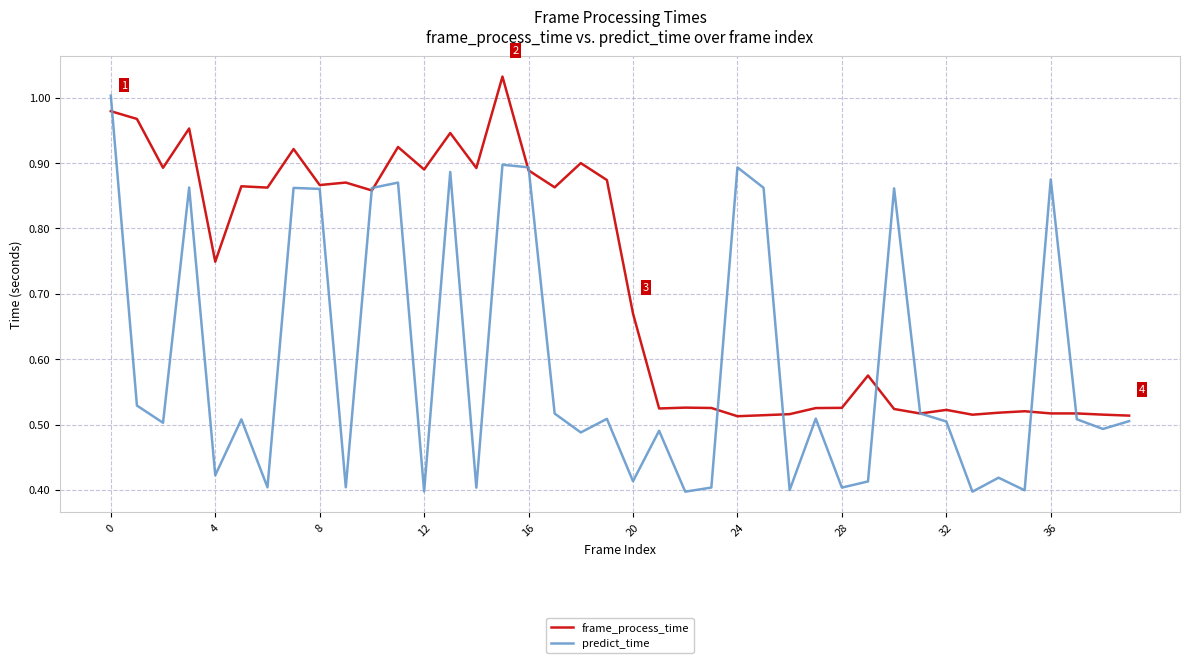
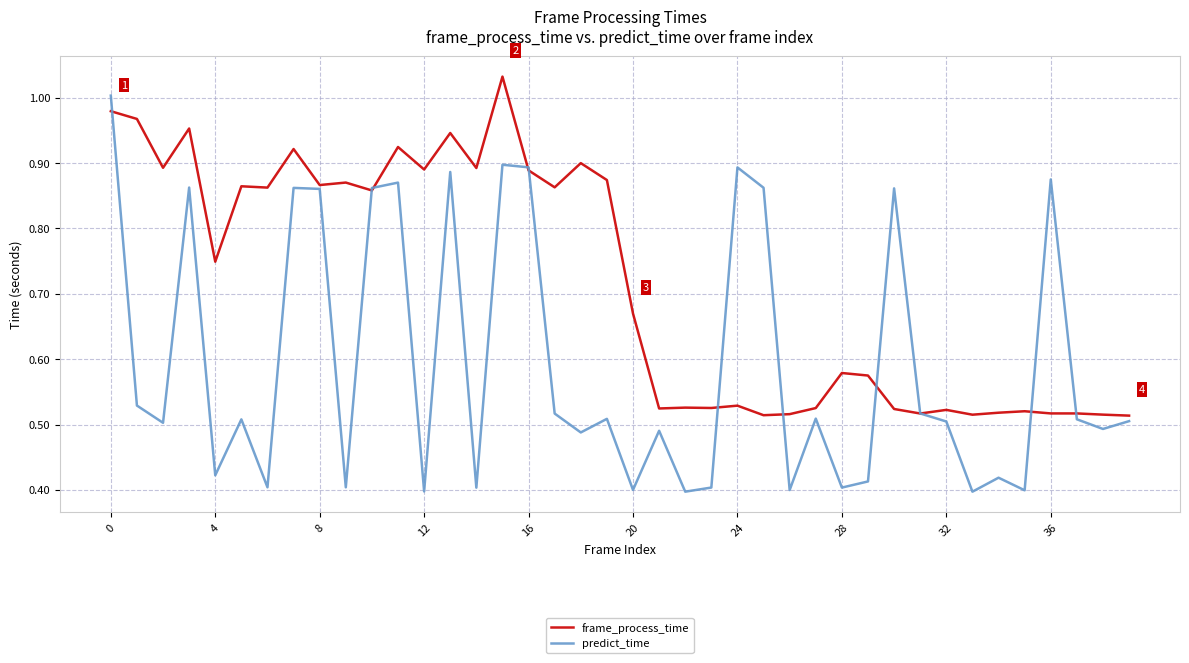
  {
    "frame_process_time": {
      "4": 0.75,
      "8": 0.87,
      "12": 0.89,
      "16": 0.89,
-     "24": 0.51,
-     "28": 0.53,
+     "24": 0.53,
+     "28": 0.58,
      "32": 0.52,
      "36": 0.52
    },
    "predict_time": {
      "4": 0.42,
      "8": 0.86,
      "12": 0.40,
      "16": 0.89,
-     "20": 0.41,
+     "20": 0.40,
      "24": 0.89,
      "28": 0.40,
      "32": 0.50,
      "36": 0.88
    }
  }
